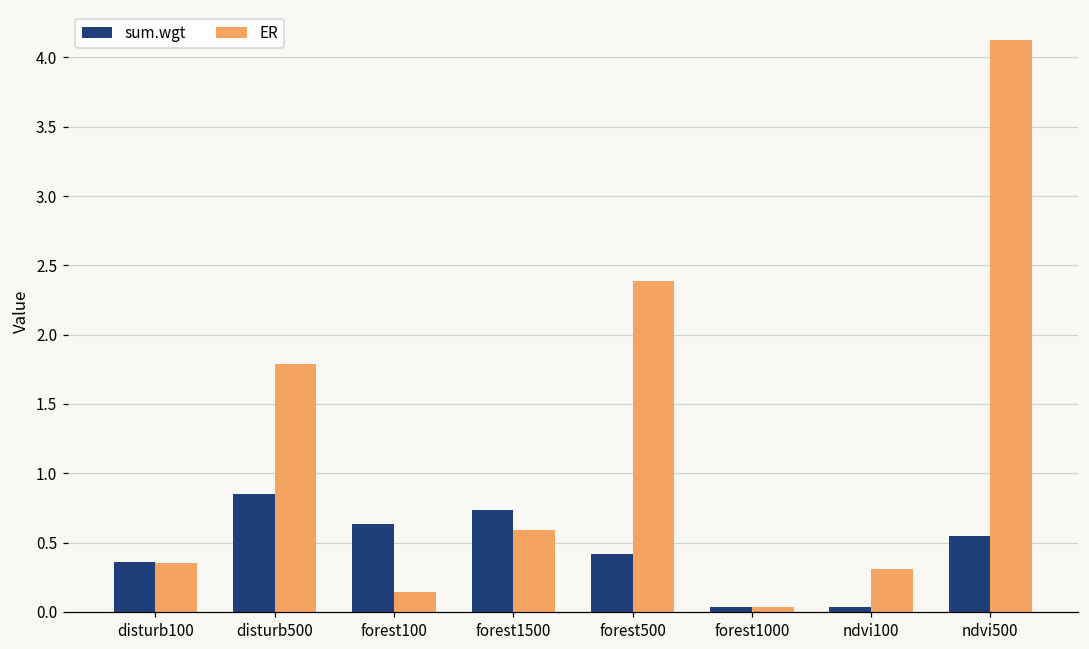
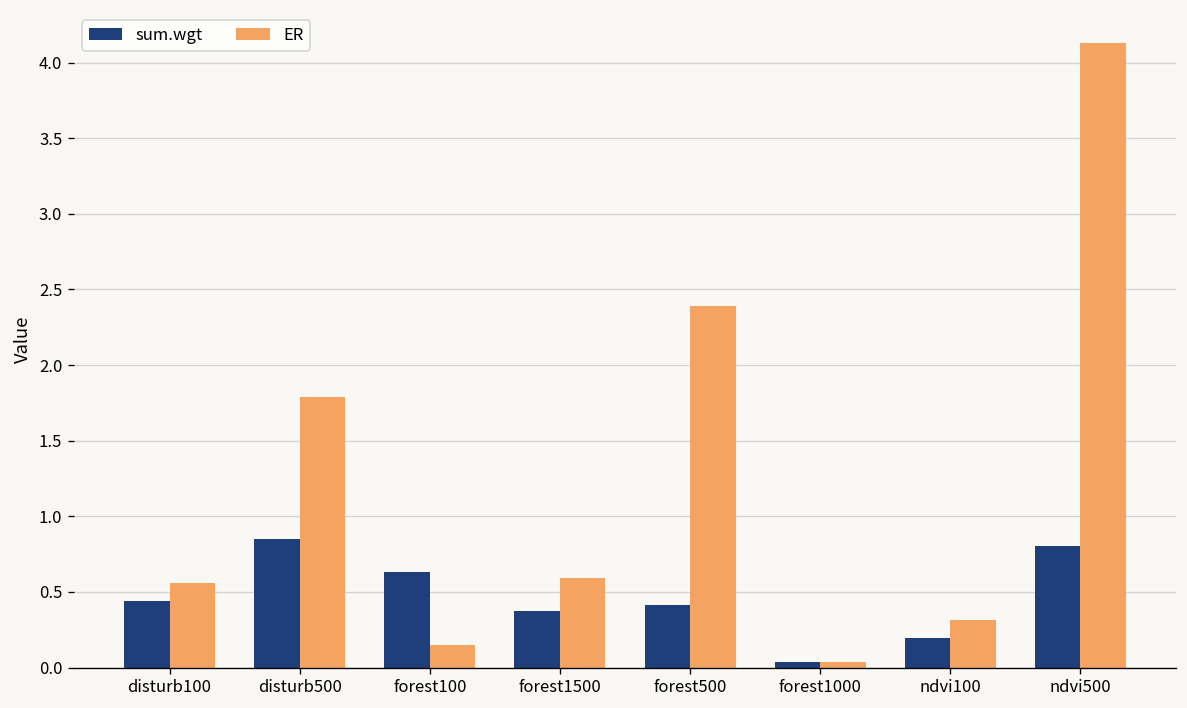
  {
    "sum.wgt": {
-     "disturb100": 0.36,
+     "disturb100": 0.44,
      "disturb500": 0.85,
      "forest100": 0.63,
-     "forest1500": 0.73,
+     "forest1500": 0.37,
      "forest500": 0.42,
      "forest1000": 0.04,
-     "ndvi100": 0.04,
-     "ndvi500": 0.54
+     "ndvi100": 0.19,
+     "ndvi500": 0.81
    },
    "ER": {
-     "disturb100": 0.35,
+     "disturb100": 0.56,
      "disturb500": 1.79,
      "forest100": 0.15,
      "forest1500": 0.59,
      "forest500": 2.39,
      "forest1000": 0.04,
      "ndvi100": 0.31,
      "ndvi500": 4.13
    }
  }
